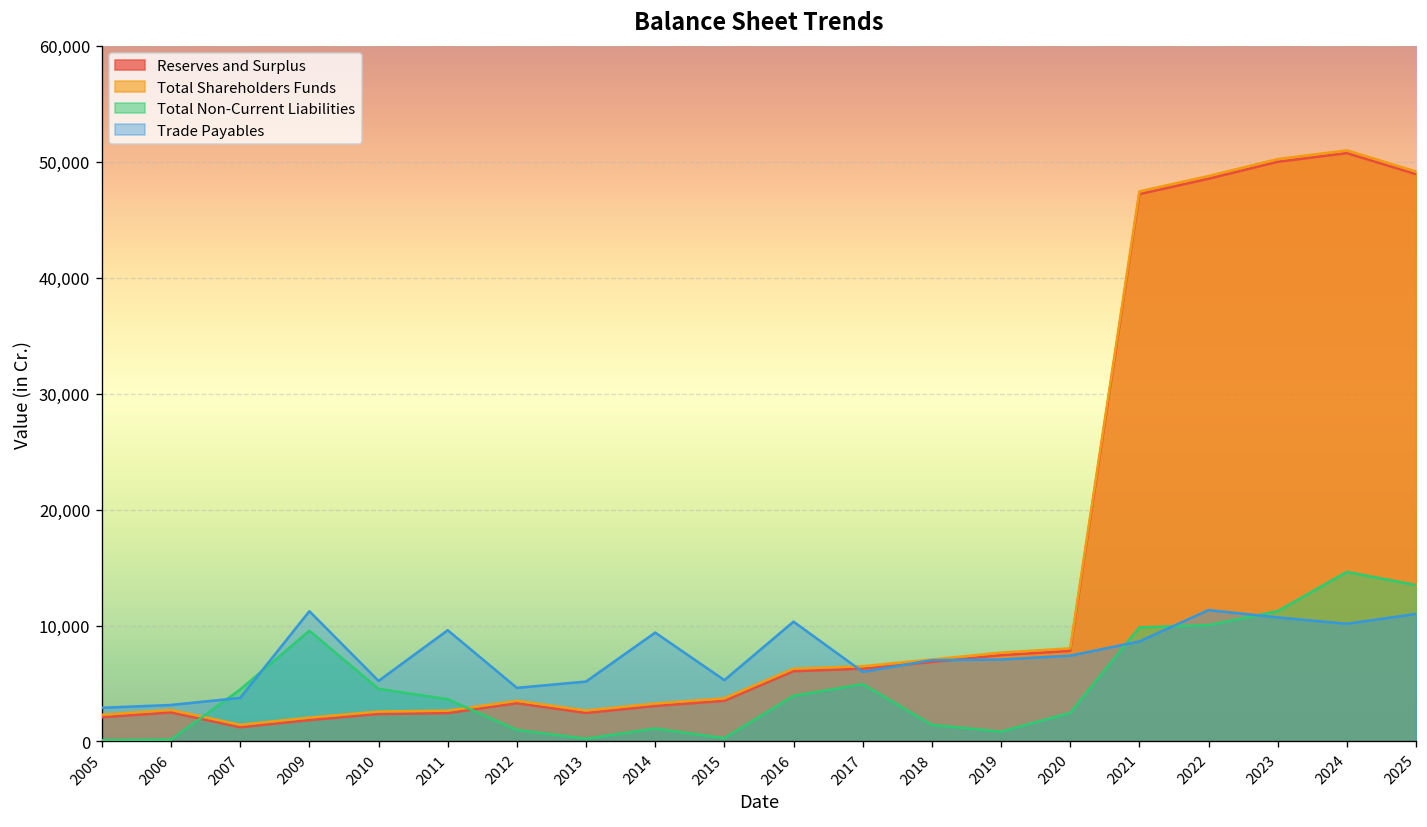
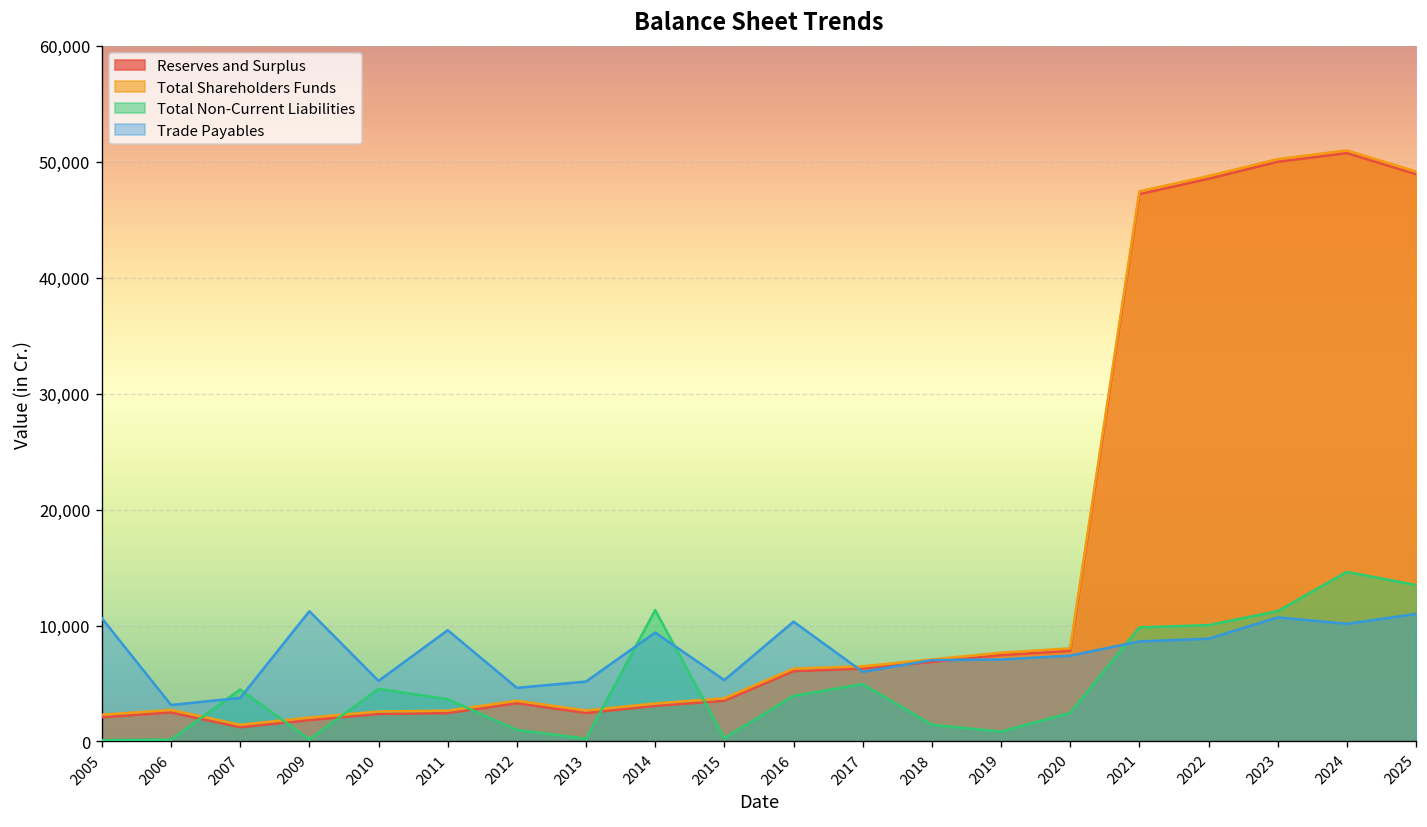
  {
    "Total Non-Current Liabilities": {
      "2005": "0",
      "2006": "0",
      "2007": "4,000",
-     "2009": "10,000",
+     "2009": "0",
      "2010": "5,000",
      "2011": "4,000",
      "2012": "1,000",
      "2013": "0",
-     "2014": "1,000",
+     "2014": "11,000",
      "2015": "0",
      "2016": "4,000",
      "2017": "5,000",
      "2018": "1,000",
      "2019": "1,000",
      "2020": "2,000",
      "2021": "10,000",
      "2022": "10,000",
      "2023": "11,000",
      "2024": "15,000",
      "2025": "13,000"
    },
    "Trade Payables": {
-     "2005": "3,000",
+     "2005": "11,000",
      "2006": "3,000",
      "2007": "4,000",
      "2009": "11,000",
      "2010": "5,000",
      "2011": "10,000",
      "2012": "5,000",
      "2013": "5,000",
      "2014": "9,000",
      "2015": "5,000",
      "2016": "10,000",
      "2017": "6,000",
      "2019": "7,000",
      "2020": "7,000",
      "2021": "9,000",
-     "2022": "11,000",
+     "2022": "9,000",
      "2023": "11,000",
      "2024": "10,000",
      "2025": "11,000"
    }
  }
